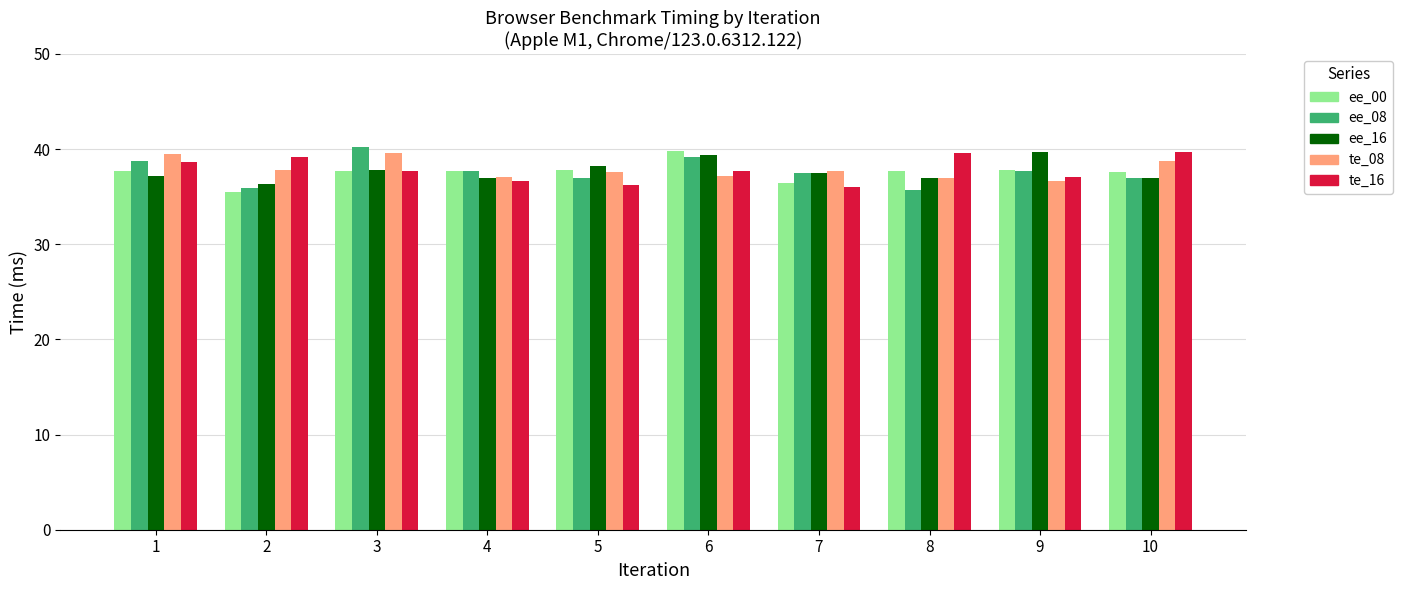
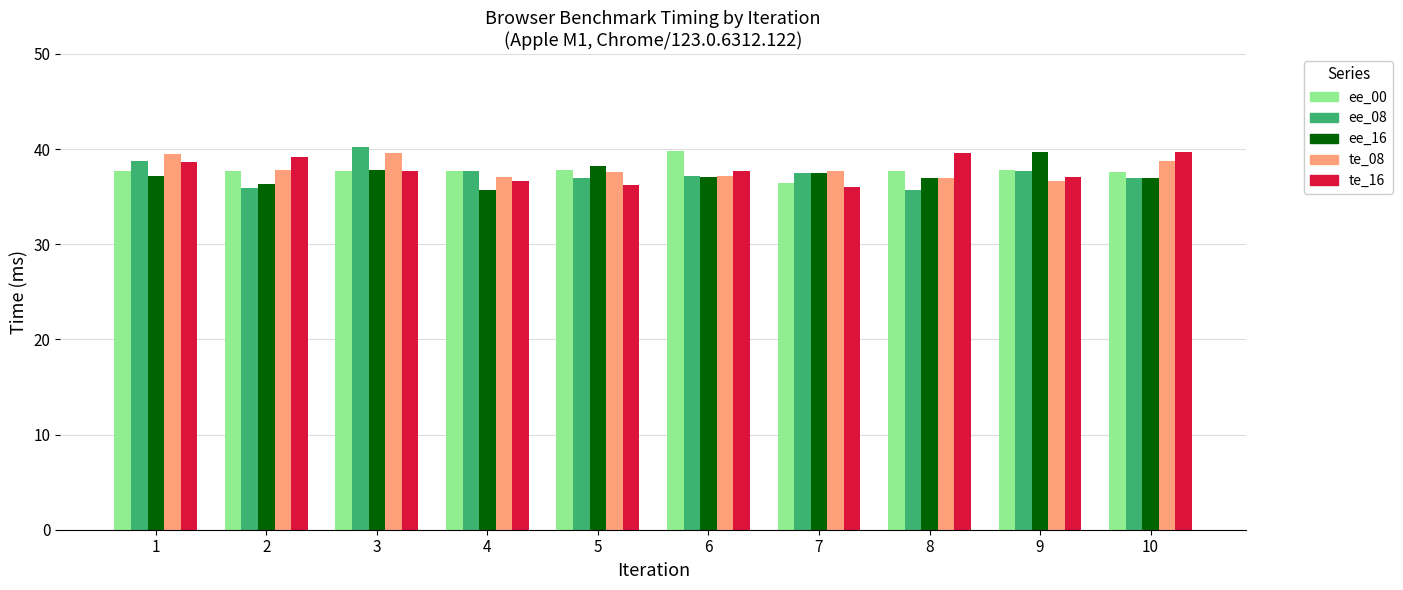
  {
    "ee_00": {
      "1": 38,
-     "2": 36,
+     "2": 38,
      "3": 38,
      "4": 38,
      "5": 38,
      "6": 40,
      "7": 36,
      "8": 38,
      "9": 38,
      "10": 38
    },
    "ee_08": {
      "1": 39,
      "2": 36,
      "3": 40,
      "4": 38,
      "5": 37,
-     "6": 39,
+     "6": 37,
      "7": 38,
      "8": 36,
      "9": 38,
      "10": 37
    },
    "ee_16": {
      "1": 37,
      "2": 36,
      "3": 38,
-     "4": 37,
+     "4": 36,
      "5": 38,
-     "6": 39,
+     "6": 37,
      "7": 38,
      "8": 37,
      "9": 40,
      "10": 37
    },
    "te_08": {
      "1": 40,
      "2": 38,
      "3": 40,
      "4": 37,
      "5": 38,
      "6": 37,
      "7": 38,
      "8": 37,
      "9": 37,
      "10": 39
    },
    "te_16": {
      "1": 39,
      "2": 39,
      "3": 38,
      "4": 37,
      "5": 36,
      "6": 38,
      "7": 36,
      "8": 40,
      "9": 37,
      "10": 40
    }
  }
